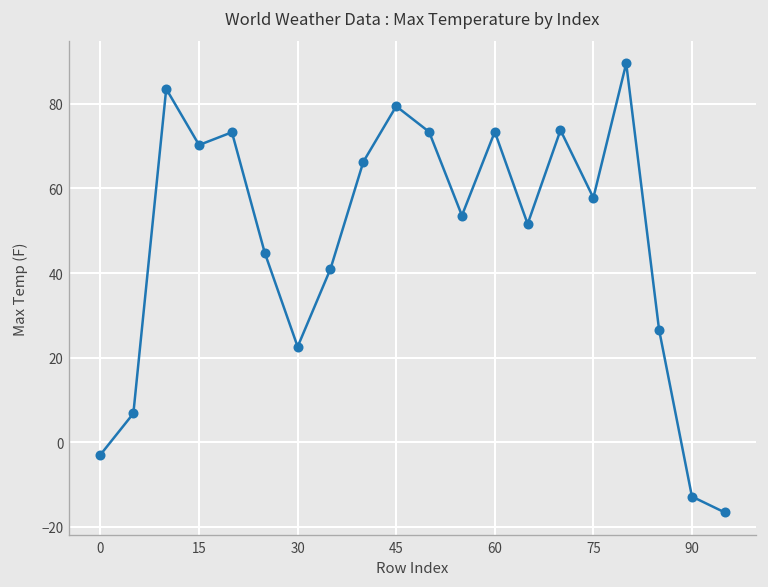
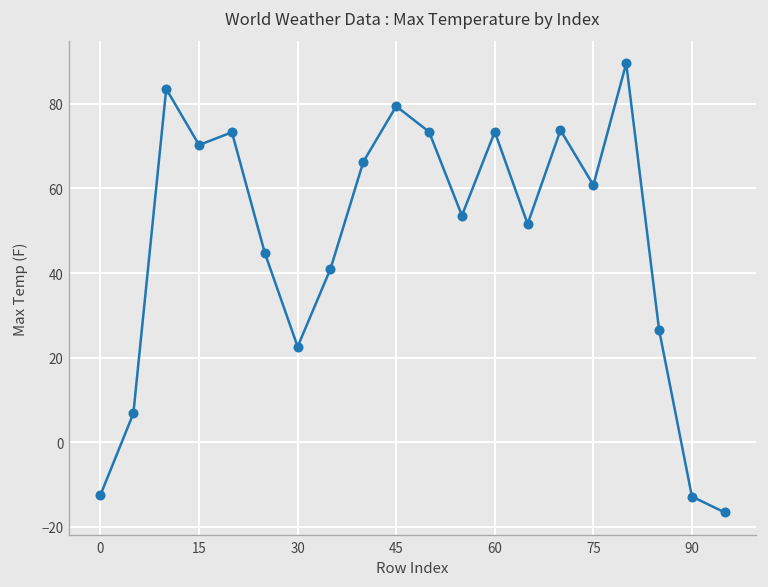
  {
-   "0": -3,
+   "0": -12,
    "15": 70,
    "30": 23,
    "45": 79,
    "60": 73,
-   "75": 58,
+   "75": 61,
    "90": -13
  }
